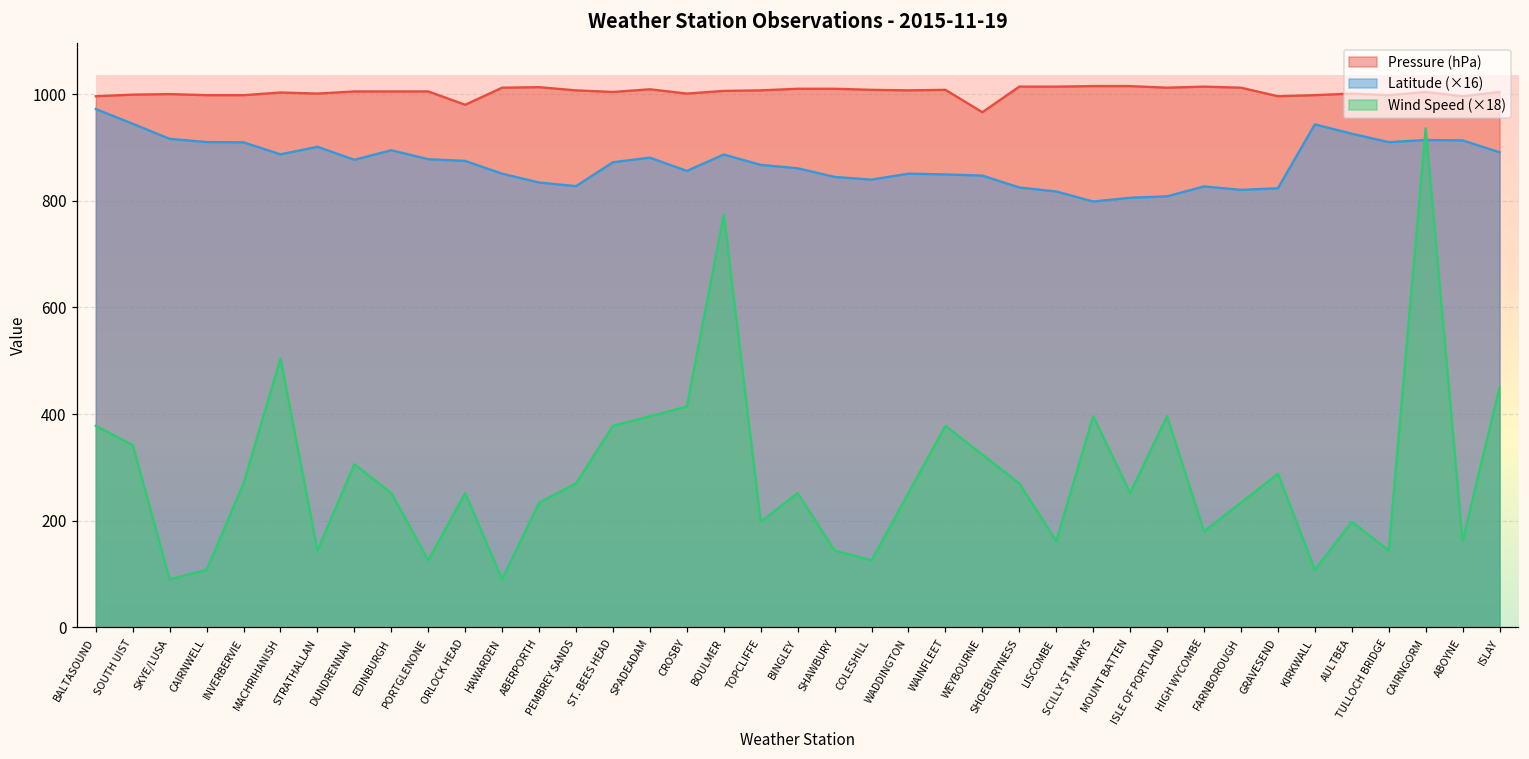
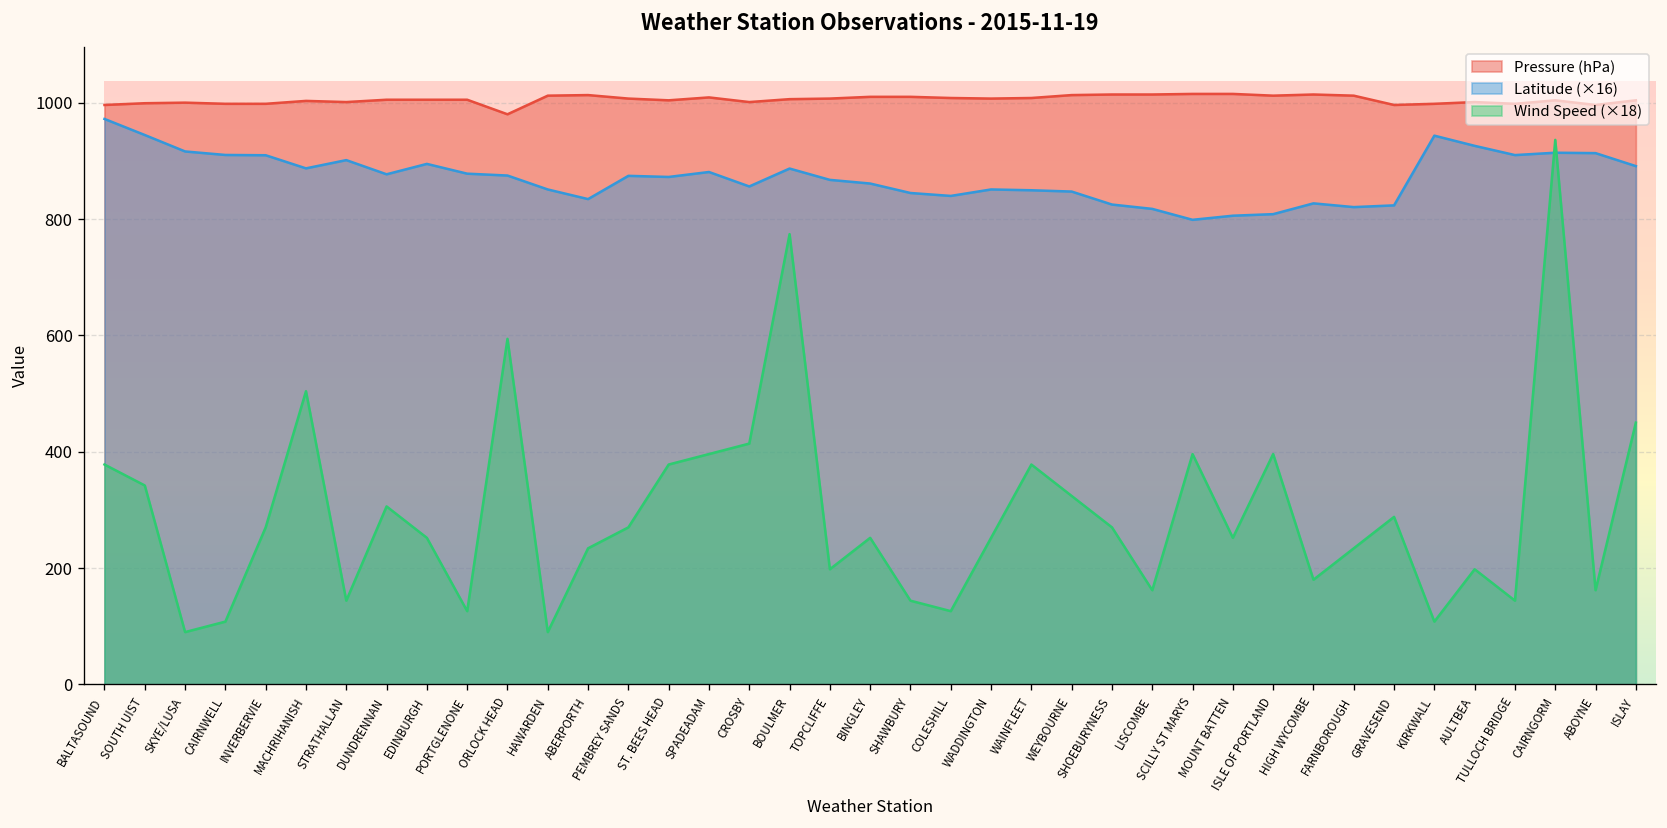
  {
    "Pressure (hPa)": {
      "BALTASOUND": 1000,
      "SOUTH UIST": 1000,
      "SKYE/LUSA": 1000,
      "CAIRNWELL": 1000,
      "INVERBERVIE": 1000,
      "MACHRIHANISH": 1000,
      "STRATHALLAN": 1000,
      "DUNDRENNAN": 1010,
      "EDINBURGH": 1010,
      "PORTGLENONE": 1010,
      "ORLOCK HEAD": 980,
      "HAWARDEN": 1010,
      "ABERPORTH": 1010,
      "PEMBREY SANDS": 1010,
      "ST. BEES HEAD": 1000,
      "SPADEADAM": 1010,
      "CROSBY": 1000,
      "BOULMER": 1010,
      "TOPCLIFFE": 1010,
      "BINGLEY": 1010,
      "SHAWBURY": 1010,
      "COLESHILL": 1010,
      "WADDINGTON": 1010,
      "WAINFLEET": 1010,
-     "WEYBOURNE": 970,
+     "WEYBOURNE": 1010,
      "SHOEBURYNESS": 1010,
      "LISCOMBE": 1010,
      "SCILLY ST MARYS": 1020,
      "MOUNT BATTEN": 1020,
      "ISLE OF PORTLAND": 1010,
      "HIGH WYCOMBE": 1010,
      "FARNBOROUGH": 1010,
      "GRAVESEND": 1000,
      "KIRKWALL": 1000
    },
    "Latitude (×16)": {
      "BALTASOUND": 970,
      "SOUTH UIST": 940,
      "SKYE/LUSA": 920,
      "CAIRNWELL": 910,
      "INVERBERVIE": 910,
      "MACHRIHANISH": 890,
      "STRATHALLAN": 900,
      "DUNDRENNAN": 880,
      "EDINBURGH": 890,
      "PORTGLENONE": 880,
      "ORLOCK HEAD": 870,
      "HAWARDEN": 850,
      "ABERPORTH": 830,
-     "PEMBREY SANDS": 830,
+     "PEMBREY SANDS": 870,
      "ST. BEES HEAD": 870,
      "SPADEADAM": 880,
      "CROSBY": 860,
      "BOULMER": 890,
      "TOPCLIFFE": 870,
      "BINGLEY": 860,
      "SHAWBURY": 840,
      "COLESHILL": 840,
      "WADDINGTON": 850,
      "WAINFLEET": 850,
      "WEYBOURNE": 850,
      "SHOEBURYNESS": 820,
      "LISCOMBE": 820,
      "SCILLY ST MARYS": 800,
      "MOUNT BATTEN": 810,
      "ISLE OF PORTLAND": 810,
      "HIGH WYCOMBE": 830,
      "FARNBOROUGH": 820,
      "GRAVESEND": 820,
      "KIRKWALL": 940,
      "AULTBEA": 930,
      "TULLOCH BRIDGE": 910,
      "CAIRNGORM": 910,
      "ABOYNE": 910,
      "ISLAY": 890
    },
    "Wind Speed (×18)": {
      "BALTASOUND": 380,
      "SOUTH UIST": 340,
      "SKYE/LUSA": 90,
      "CAIRNWELL": 110,
      "INVERBERVIE": 270,
      "MACHRIHANISH": 500,
      "STRATHALLAN": 140,
      "DUNDRENNAN": 310,
      "EDINBURGH": 250,
      "PORTGLENONE": 130,
-     "ORLOCK HEAD": 250,
+     "ORLOCK HEAD": 590,
      "HAWARDEN": 90,
      "ABERPORTH": 230,
      "PEMBREY SANDS": 270,
      "ST. BEES HEAD": 380,
      "SPADEADAM": 400,
      "CROSBY": 410,
      "BOULMER": 770,
      "TOPCLIFFE": 200,
      "BINGLEY": 250,
      "SHAWBURY": 140,
      "COLESHILL": 130,
      "WADDINGTON": 250,
      "WAINFLEET": 380,
      "WEYBOURNE": 320,
      "SHOEBURYNESS": 270,
      "LISCOMBE": 160,
      "SCILLY ST MARYS": 400,
      "MOUNT BATTEN": 250,
      "ISLE OF PORTLAND": 400,
      "HIGH WYCOMBE": 180,
      "FARNBOROUGH": 230,
      "GRAVESEND": 290,
      "KIRKWALL": 110,
      "AULTBEA": 200,
      "TULLOCH BRIDGE": 140,
      "CAIRNGORM": 940,
      "ABOYNE": 160,
      "ISLAY": 450
    }
  }
